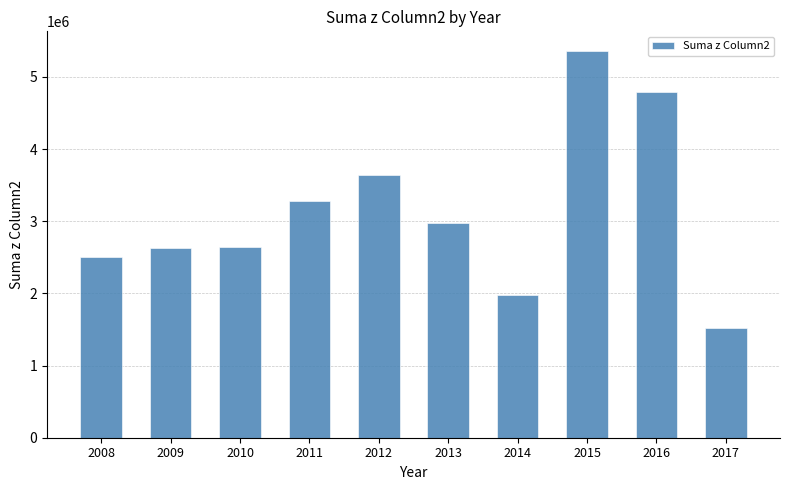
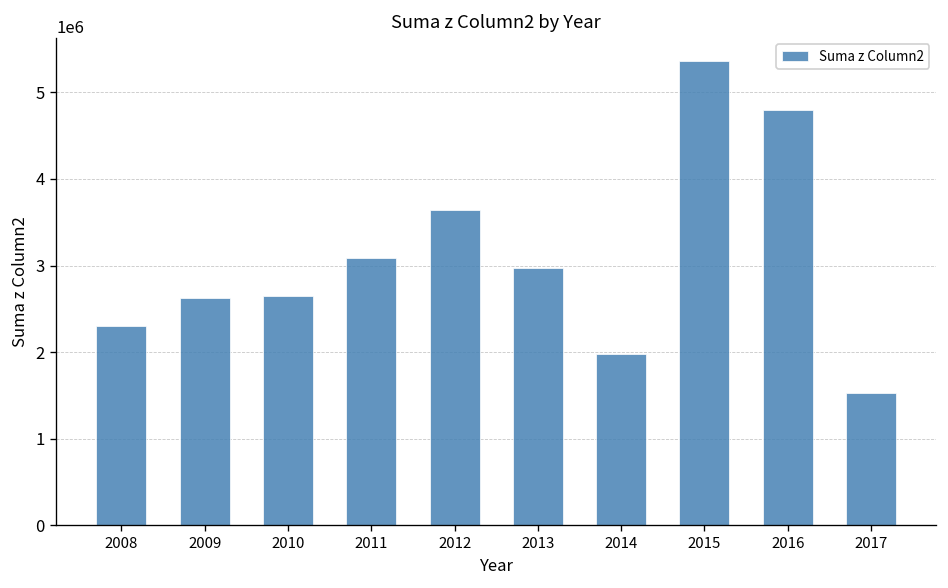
  {
-   "2008": 2500000,
+   "2008": 2300000,
    "2009": 2600000,
    "2010": 2600000,
-   "2011": 3300000,
+   "2011": 3100000,
    "2012": 3600000,
    "2013": 3000000,
    "2014": 2000000,
    "2015": 5400000,
    "2016": 4800000,
    "2017": 1500000
  }
